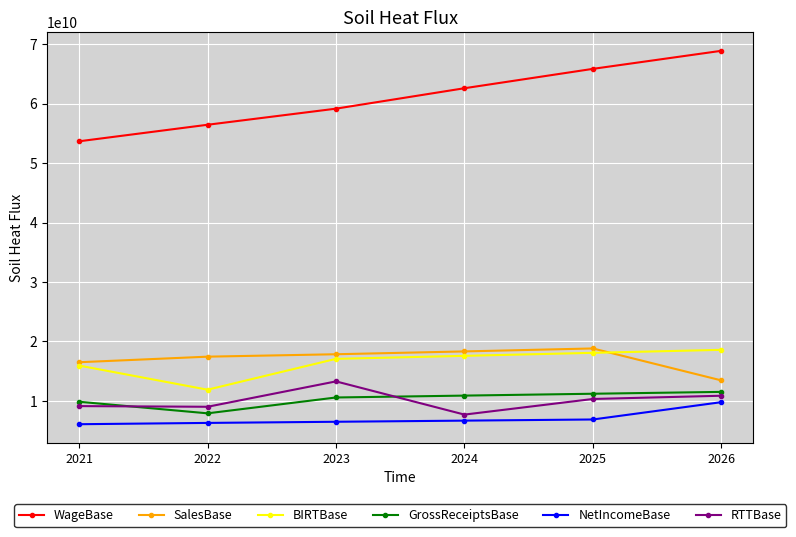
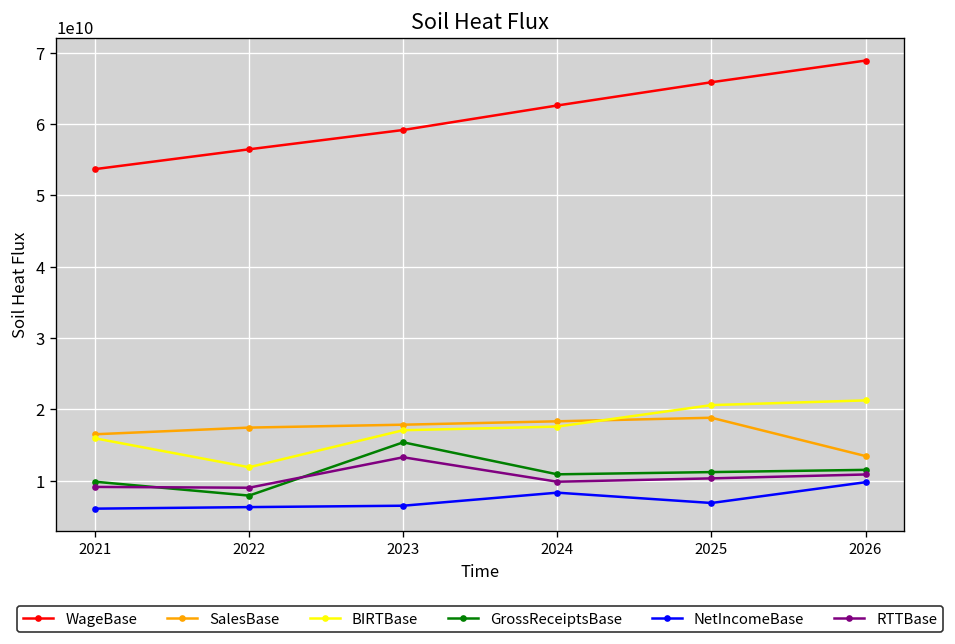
  {
    "WageBase": {
      "2021": 54000000000,
      "2022": 56000000000,
      "2023": 59000000000,
      "2024": 63000000000,
      "2025": 66000000000,
      "2026": 69000000000
    },
    "SalesBase": {
      "2021": 17000000000,
      "2022": 17000000000,
      "2023": 18000000000,
      "2024": 18000000000,
      "2025": 19000000000,
      "2026": 13000000000
    },
    "BIRTBase": {
      "2021": 16000000000,
      "2022": 12000000000,
      "2023": 17000000000,
      "2024": 18000000000,
-     "2025": 18000000000,
-     "2026": 19000000000
+     "2025": 21000000000,
+     "2026": 21000000000
    },
    "GrossReceiptsBase": {
      "2021": 10000000000,
      "2022": 8000000000,
-     "2023": 11000000000,
+     "2023": 15000000000,
      "2024": 11000000000,
      "2025": 11000000000,
      "2026": 12000000000
    },
    "NetIncomeBase": {
      "2021": 6000000000,
      "2022": 6000000000,
      "2023": 6000000000,
-     "2024": 7000000000,
+     "2024": 8000000000,
      "2025": 7000000000,
      "2026": 10000000000
    },
    "RTTBase": {
      "2021": 9000000000,
      "2022": 9000000000,
      "2023": 13000000000,
-     "2024": 8000000000,
+     "2024": 10000000000,
      "2025": 10000000000,
      "2026": 11000000000
    }
  }
